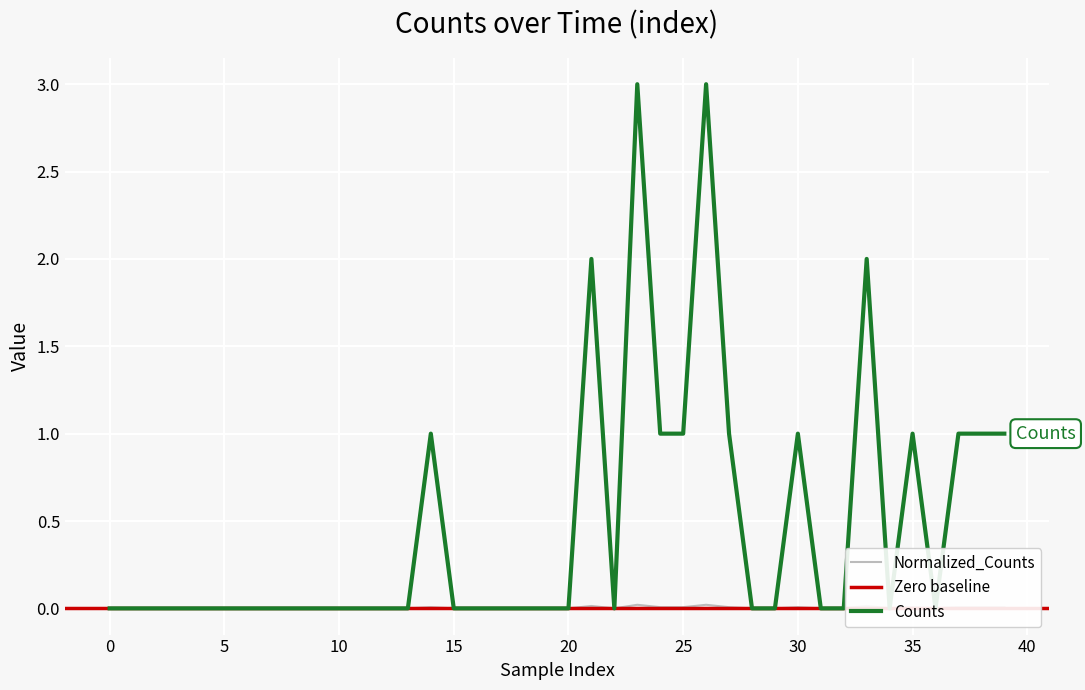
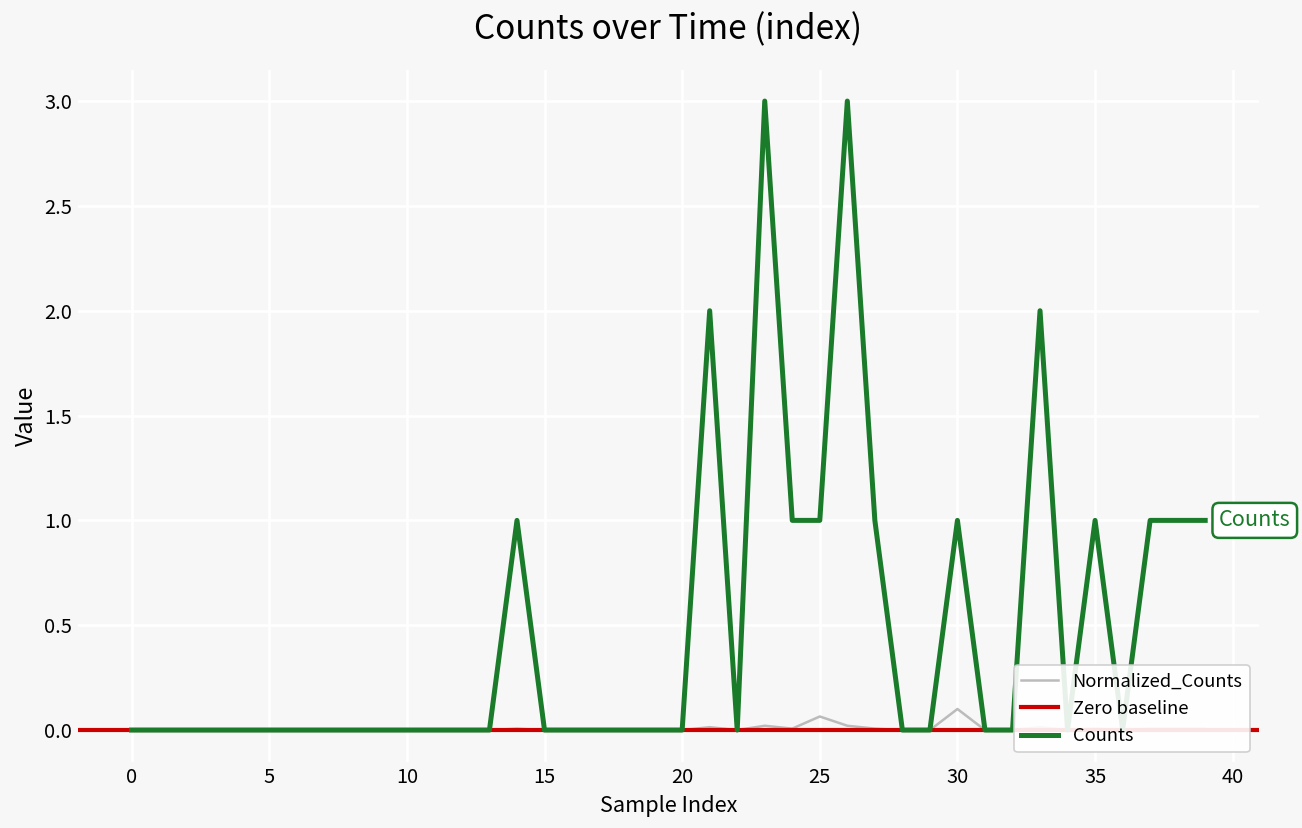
  {
    "Normalized_Counts": {
-     "25": 0.01,
-     "30": 0.01
+     "25": 0.06,
+     "30": 0.10
    },
    "Counts": {
      "25": 1.00,
      "30": 1.00,
      "35": 1.00
    }
  }
